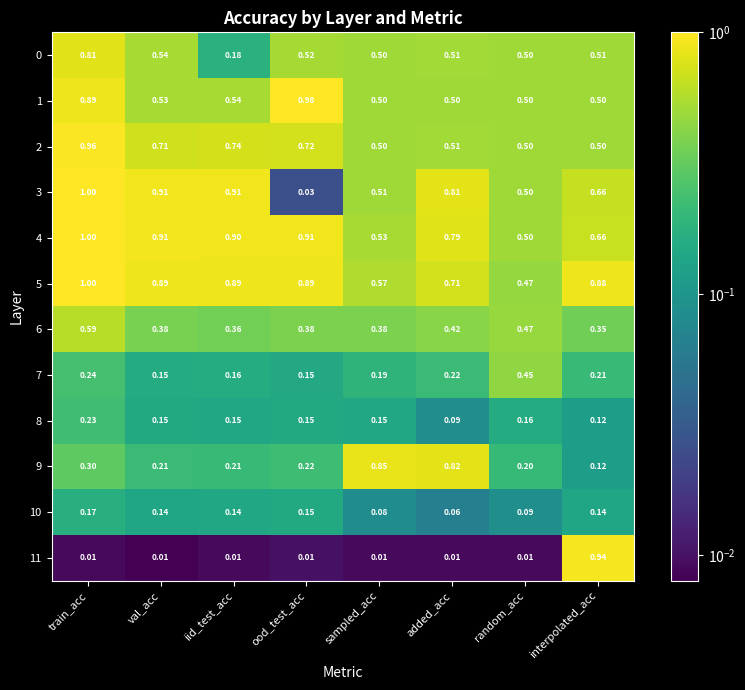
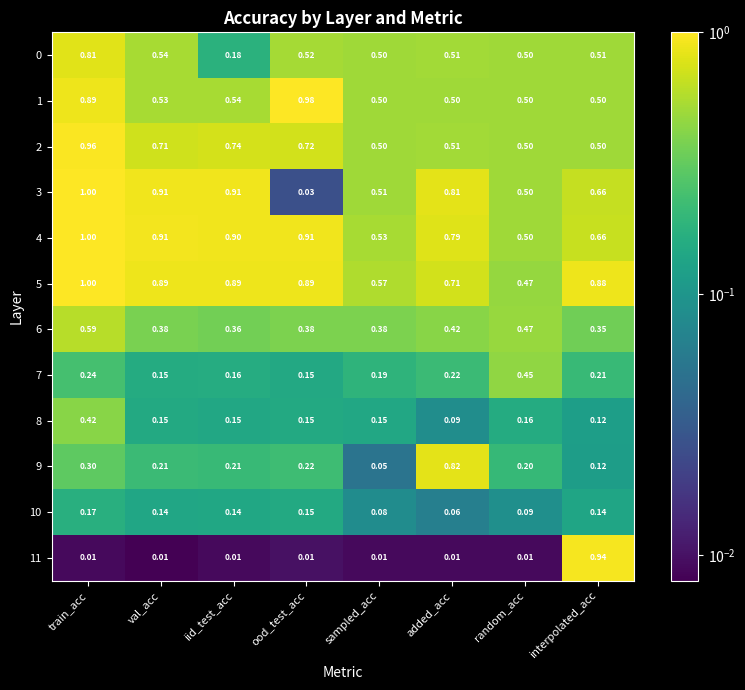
  {
    "0": {
      "train_acc": 0.81,
      "val_acc": 0.54,
      "iid_test_acc": 0.18,
      "ood_test_acc": 0.52,
      "sampled_acc": 0.50,
      "added_acc": 0.51,
      "random_acc": 0.50,
      "interpolated_acc": 0.51
    },
    "1": {
      "train_acc": 0.89,
      "val_acc": 0.53,
      "iid_test_acc": 0.54,
      "ood_test_acc": 0.98,
      "sampled_acc": 0.50,
      "added_acc": 0.50,
      "random_acc": 0.50,
      "interpolated_acc": 0.50
    },
    "2": {
      "train_acc": 0.96,
      "val_acc": 0.71,
      "iid_test_acc": 0.74,
      "ood_test_acc": 0.72,
      "sampled_acc": 0.50,
      "added_acc": 0.51,
      "random_acc": 0.50,
      "interpolated_acc": 0.50
    },
    "3": {
      "train_acc": 1.00,
      "val_acc": 0.91,
      "iid_test_acc": 0.91,
      "ood_test_acc": 0.03,
      "sampled_acc": 0.51,
      "added_acc": 0.81,
      "random_acc": 0.50,
      "interpolated_acc": 0.66
    },
    "4": {
      "train_acc": 1.00,
      "val_acc": 0.91,
      "iid_test_acc": 0.90,
      "ood_test_acc": 0.91,
      "sampled_acc": 0.53,
      "added_acc": 0.79,
      "random_acc": 0.50,
      "interpolated_acc": 0.66
    },
    "5": {
      "train_acc": 1.00,
      "val_acc": 0.89,
      "iid_test_acc": 0.89,
      "ood_test_acc": 0.89,
      "sampled_acc": 0.57,
      "added_acc": 0.71,
      "random_acc": 0.47,
      "interpolated_acc": 0.88
    },
    "6": {
      "train_acc": 0.59,
      "val_acc": 0.38,
      "iid_test_acc": 0.36,
      "ood_test_acc": 0.38,
      "sampled_acc": 0.38,
      "added_acc": 0.42,
      "random_acc": 0.47,
      "interpolated_acc": 0.35
    },
    "7": {
      "train_acc": 0.24,
      "val_acc": 0.15,
      "iid_test_acc": 0.16,
      "ood_test_acc": 0.15,
      "sampled_acc": 0.19,
      "added_acc": 0.22,
      "random_acc": 0.45,
      "interpolated_acc": 0.21
    },
    "8": {
-     "train_acc": 0.23,
+     "train_acc": 0.42,
      "val_acc": 0.15,
      "iid_test_acc": 0.15,
      "ood_test_acc": 0.15,
      "sampled_acc": 0.15,
      "added_acc": 0.09,
      "random_acc": 0.16,
      "interpolated_acc": 0.12
    },
    "9": {
      "train_acc": 0.30,
      "val_acc": 0.21,
      "iid_test_acc": 0.21,
      "ood_test_acc": 0.22,
-     "sampled_acc": 0.85,
+     "sampled_acc": 0.05,
      "added_acc": 0.82,
      "random_acc": 0.20,
      "interpolated_acc": 0.12
    },
    "10": {
      "train_acc": 0.17,
      "val_acc": 0.14,
      "iid_test_acc": 0.14,
      "ood_test_acc": 0.15,
      "sampled_acc": 0.08,
      "added_acc": 0.06,
      "random_acc": 0.09,
      "interpolated_acc": 0.14
    },
    "11": {
      "train_acc": 0.01,
      "val_acc": 0.01,
      "iid_test_acc": 0.01,
      "ood_test_acc": 0.01,
      "sampled_acc": 0.01,
      "added_acc": 0.01,
      "random_acc": 0.01,
      "interpolated_acc": 0.94
    }
  }
